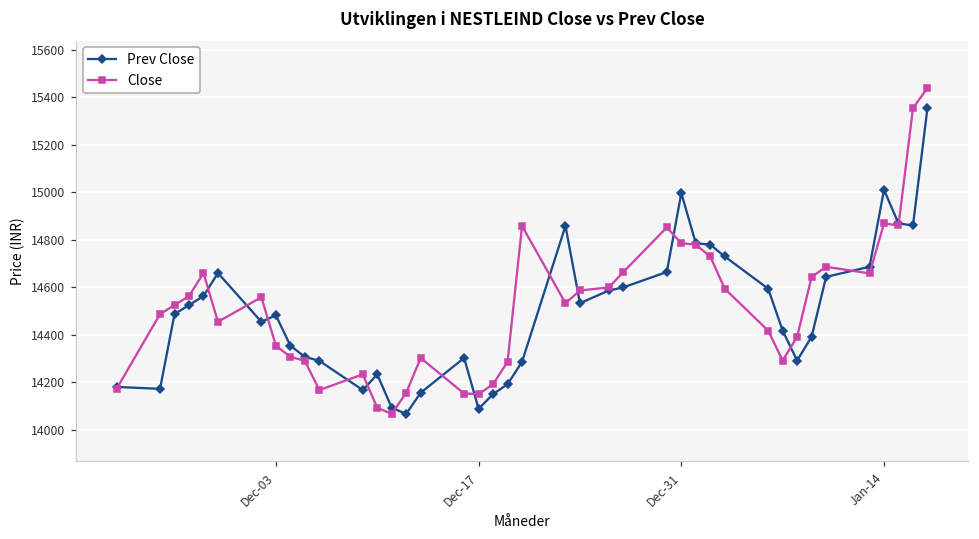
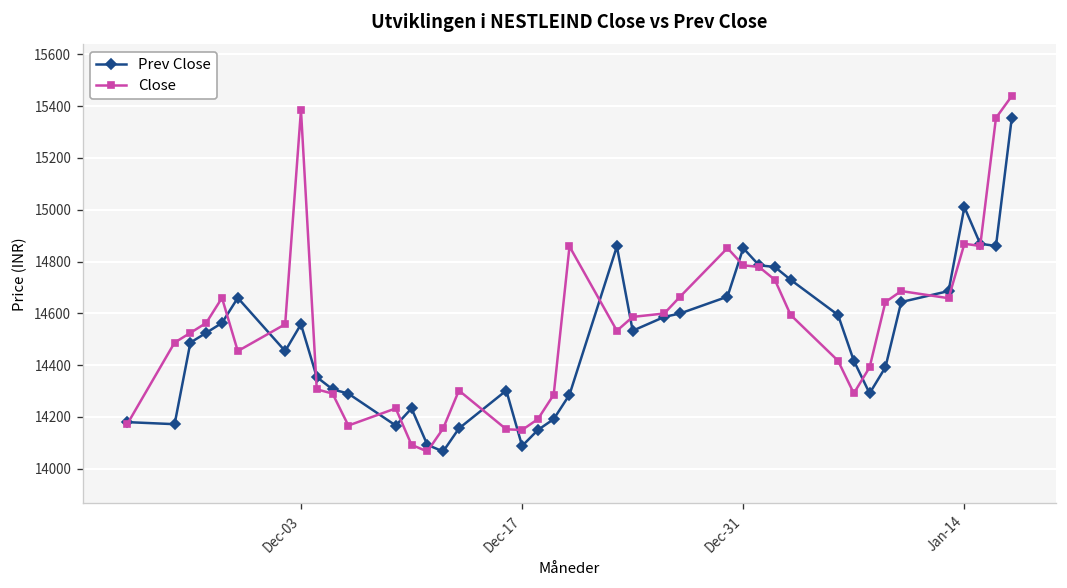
  {
    "Prev Close": {
-     "Dec-03": 14480,
+     "Dec-03": 14560,
      "Dec-17": 14090,
-     "Dec-31": 15000,
+     "Dec-31": 14850,
      "Jan-14": 15010
    },
    "Close": {
-     "Dec-03": 14350,
+     "Dec-03": 15390,
      "Dec-17": 14150,
      "Dec-31": 14790,
      "Jan-14": 14870
    }
  }
